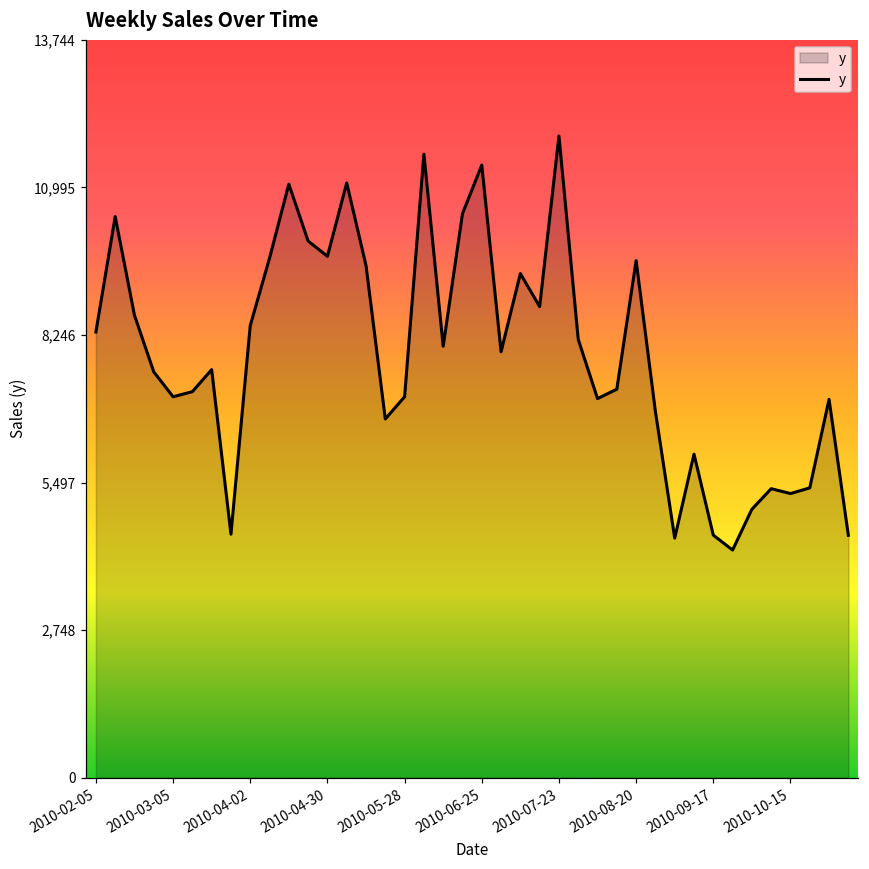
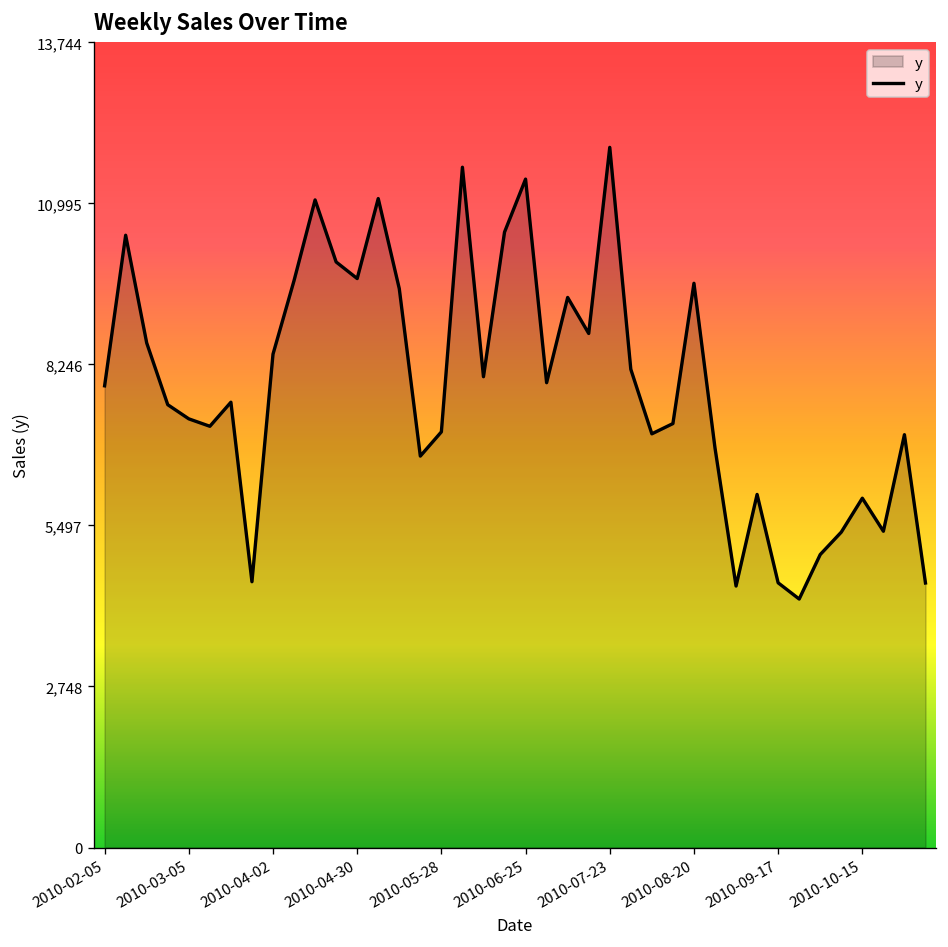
  {
-   "2010-02-05": "8,300",
-   "2010-03-05": "7,100",
+   "2010-02-05": "7,900",
+   "2010-03-05": "7,300",
    "2010-04-02": "8,400",
    "2010-04-30": "9,700",
    "2010-05-28": "7,100",
    "2010-06-25": "11,400",
    "2010-07-23": "12,000",
    "2010-08-20": "9,600",
    "2010-09-17": "4,500",
-   "2010-10-15": "5,300"
+   "2010-10-15": "6,000"
  }
